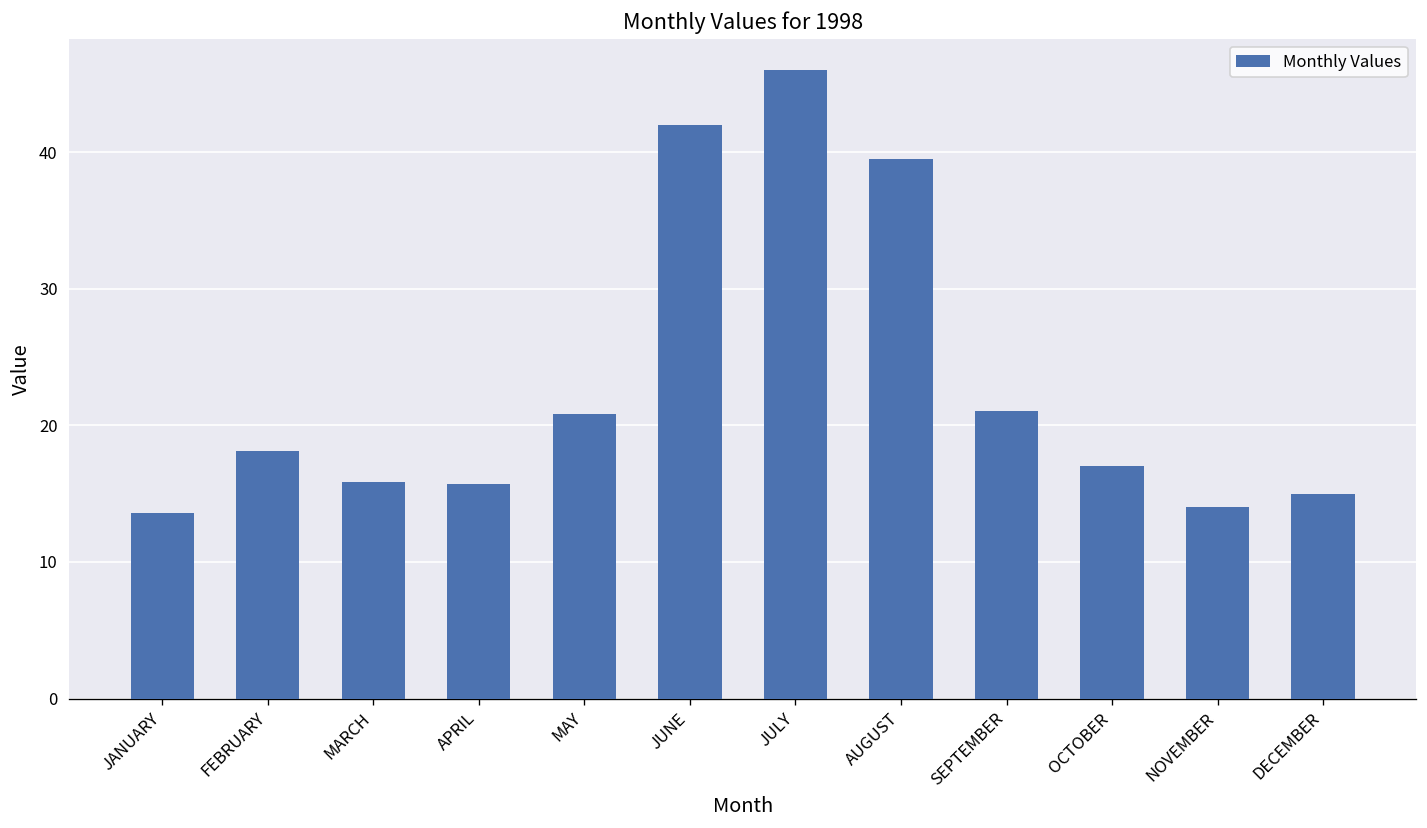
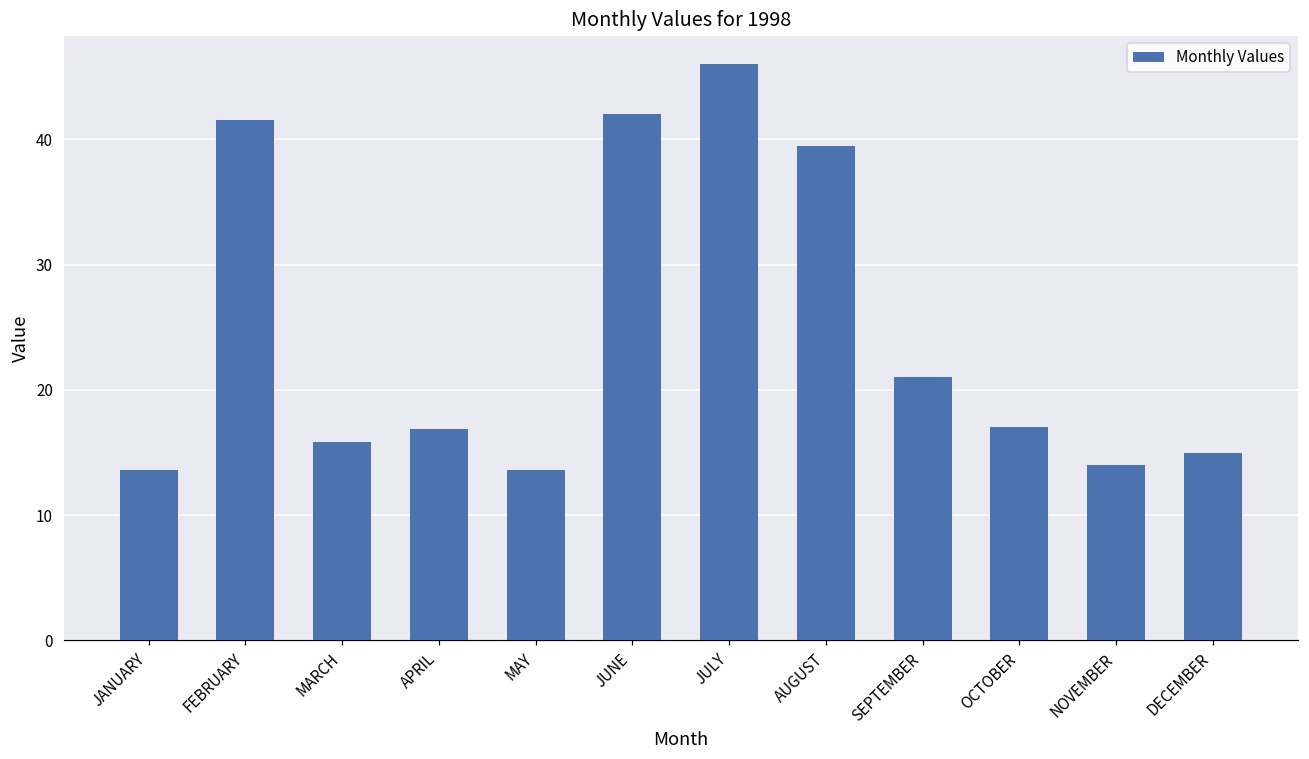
  {
    "JANUARY": 13.6,
-   "FEBRUARY": 18.1,
+   "FEBRUARY": 41.6,
    "MARCH": 15.9,
-   "APRIL": 15.7,
-   "MAY": 20.8,
+   "APRIL": 16.9,
+   "MAY": 13.6,
    "JUNE": 42.0,
    "JULY": 46.0,
    "AUGUST": 39.5,
    "SEPTEMBER": 21.1,
    "OCTOBER": 17.0,
    "NOVEMBER": 14.0,
    "DECEMBER": 15.0
  }
